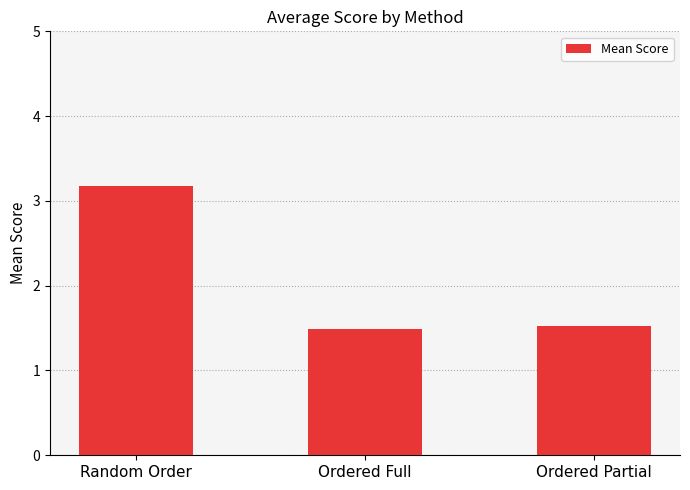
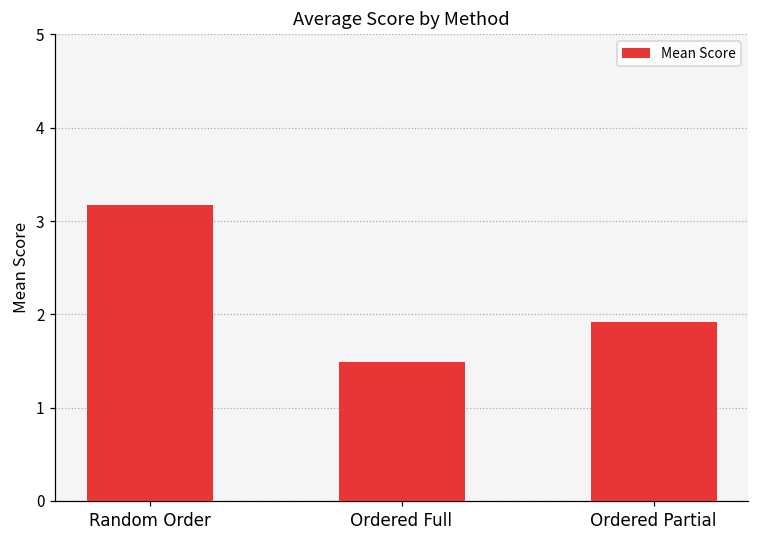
  {
    "Random Order": 3.2,
    "Ordered Full": 1.5,
-   "Ordered Partial": 1.5
+   "Ordered Partial": 1.9
  }
